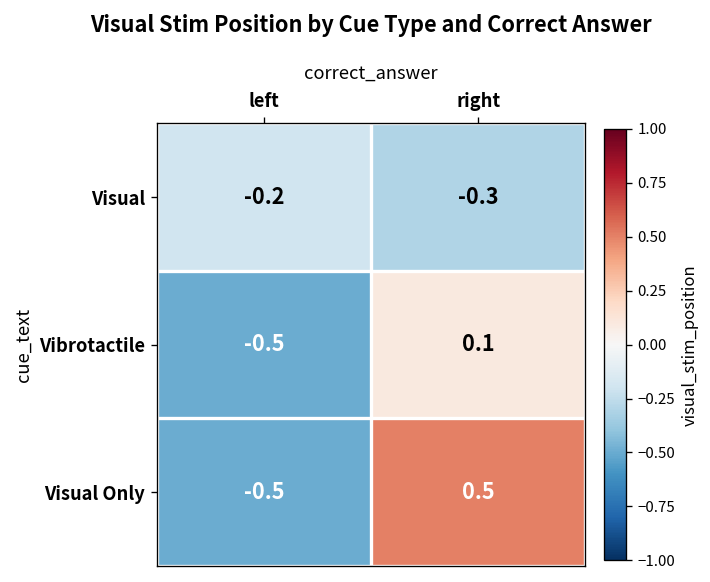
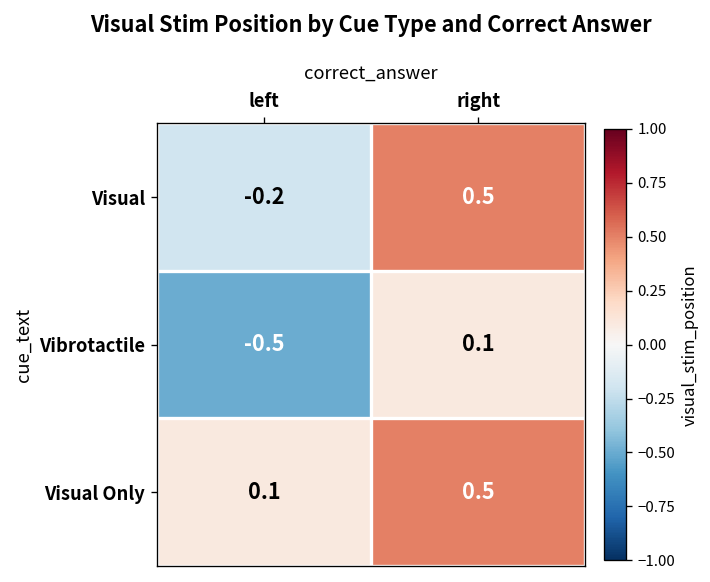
  {
    "Visual": {
      "left": -0.2,
-     "right": -0.3
+     "right": 0.5
    },
    "Vibrotactile": {
      "left": -0.5,
      "right": 0.1
    },
    "Visual Only": {
-     "left": -0.5,
+     "left": 0.1,
      "right": 0.5
    }
  }
